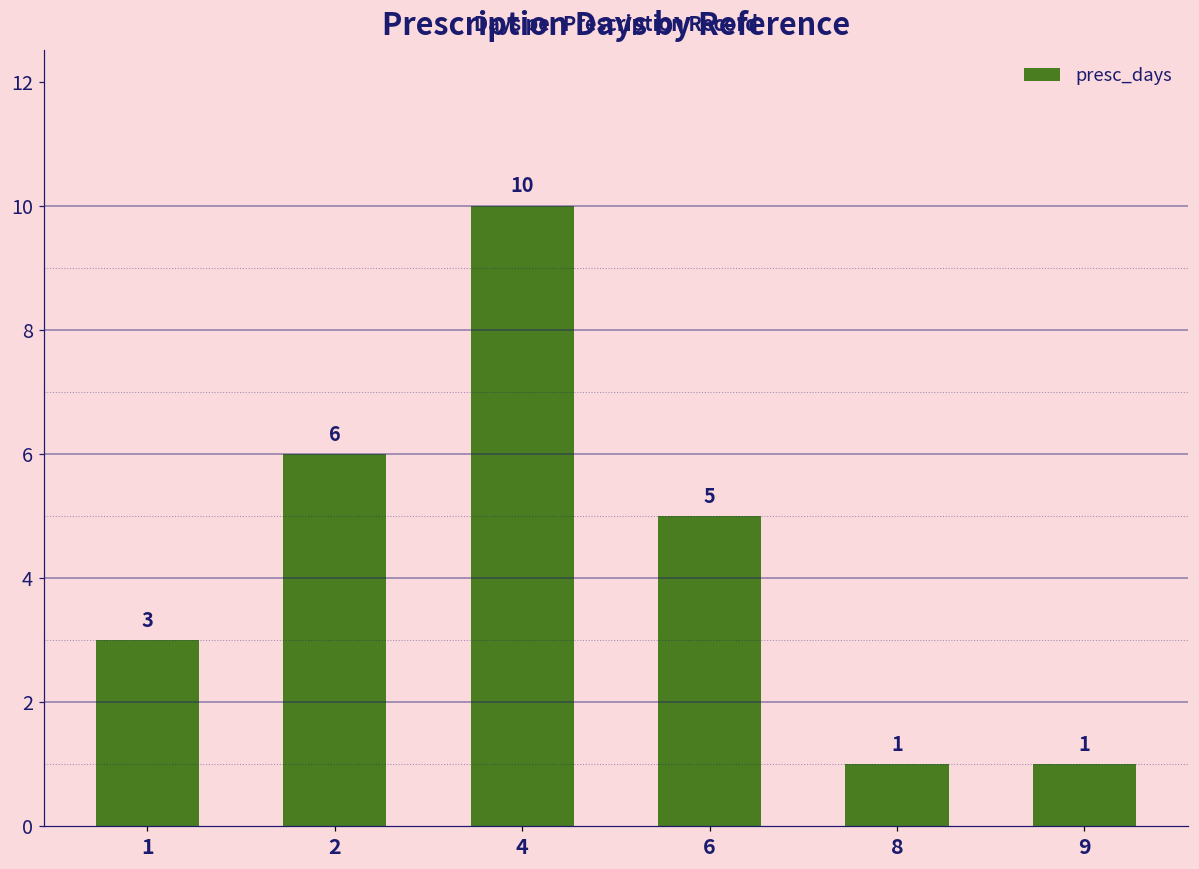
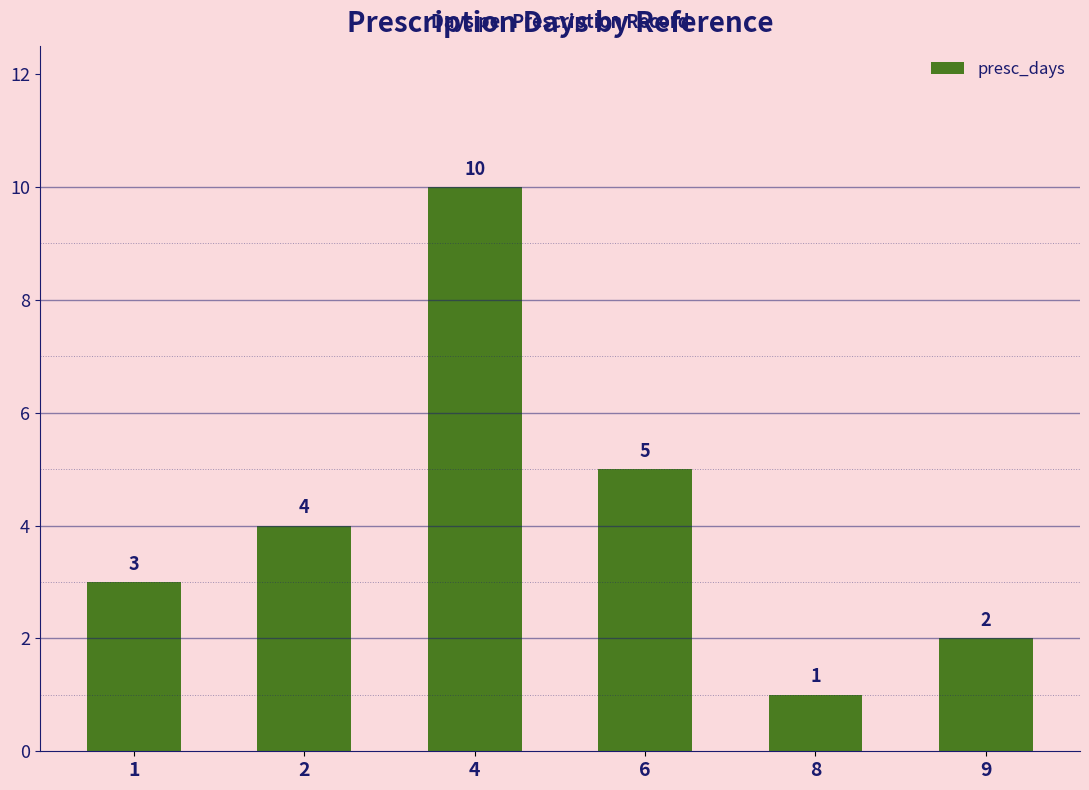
  {
    "1": 3,
-   "2": 6,
+   "2": 4,
    "4": 10,
    "6": 5,
    "8": 1,
-   "9": 1
+   "9": 2
  }
